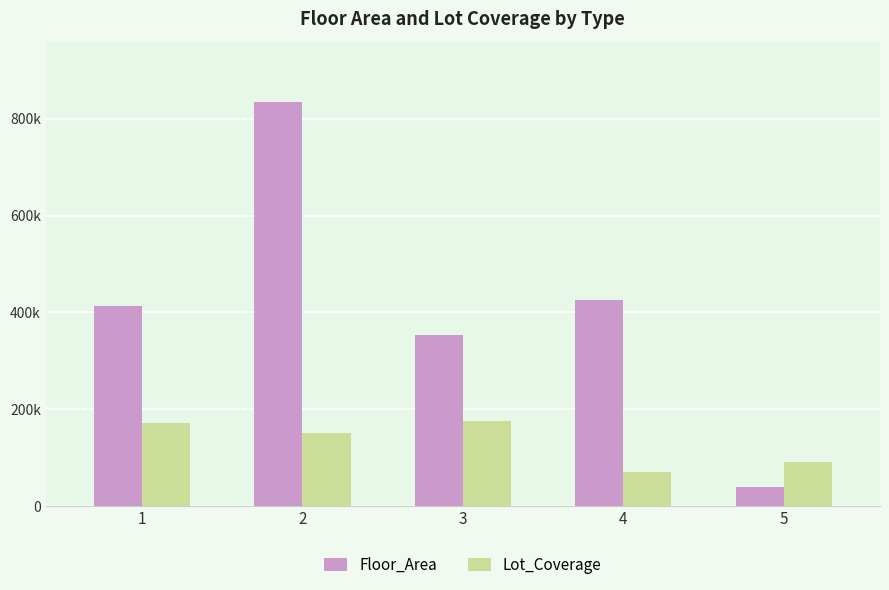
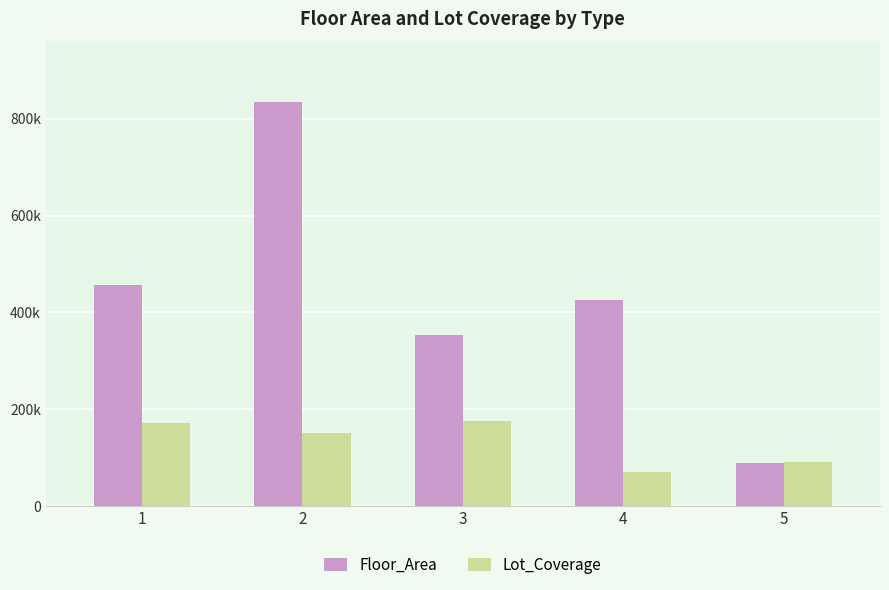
  {
    "Floor_Area": {
-     "1": 410000,
+     "1": 460000,
      "2": 830000,
      "3": 350000,
      "4": 430000,
-     "5": 40000
+     "5": 90000
    },
    "Lot_Coverage": {
      "1": 170000,
      "2": 150000,
      "3": 170000,
      "4": 70000,
      "5": 90000
    }
  }
